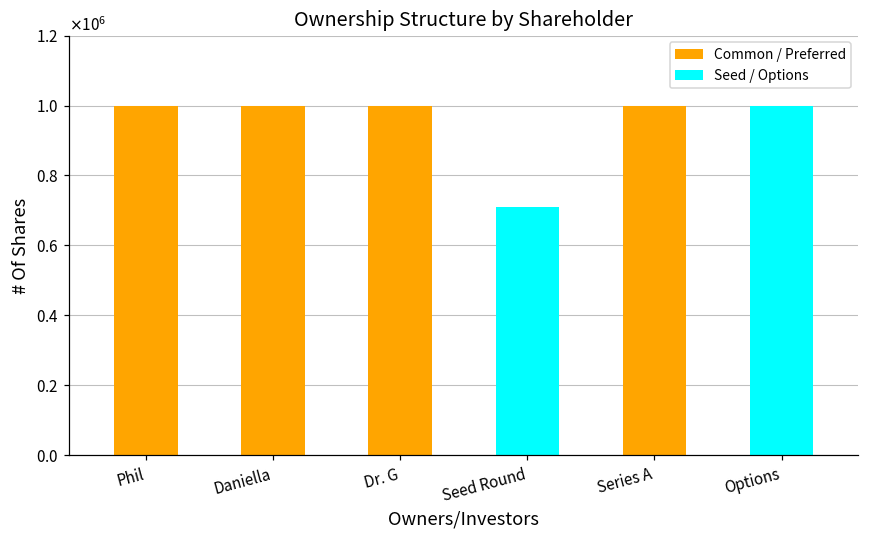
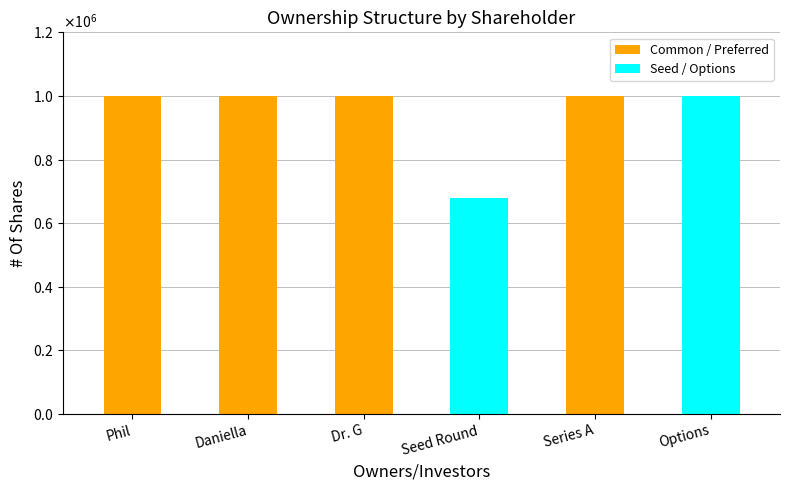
  {
    "Phil": 1000000,
    "Daniella": 1000000,
    "Dr. G": 1000000,
-   "Seed Round": 710000,
+   "Seed Round": 680000,
    "Series A": 1000000,
    "Options": 1000000
  }
